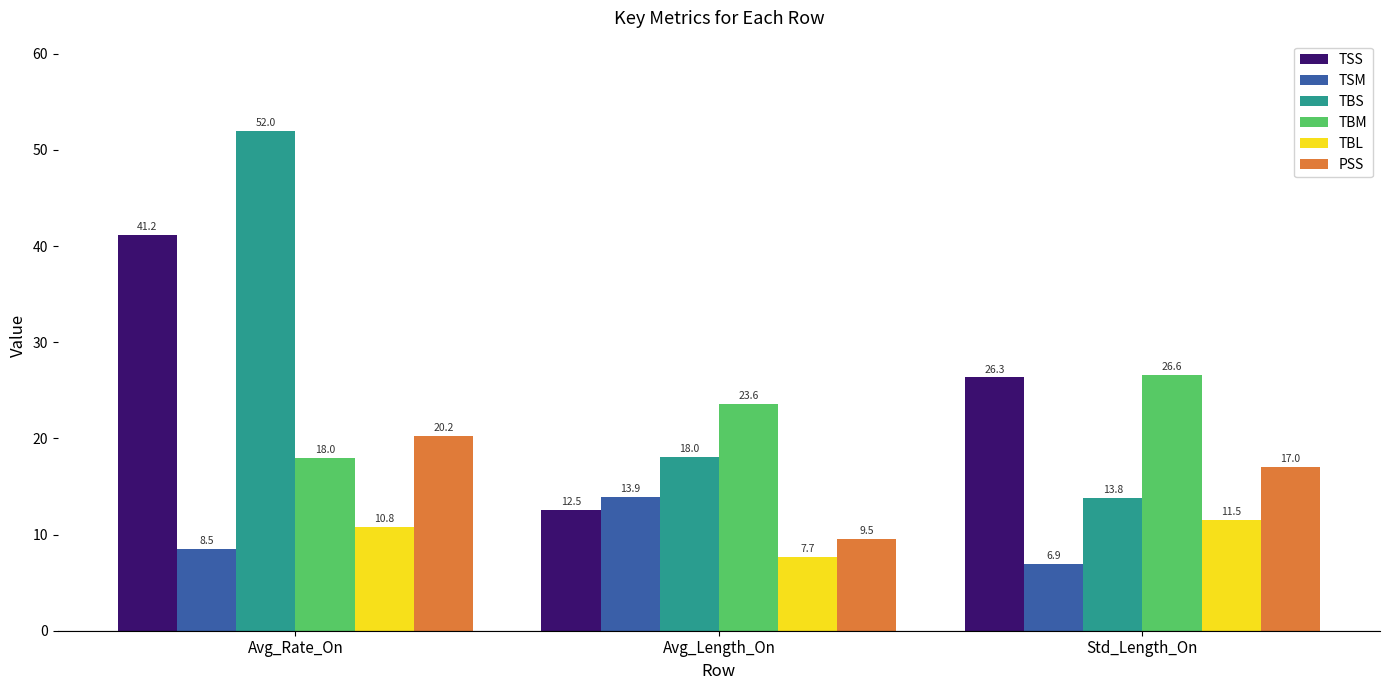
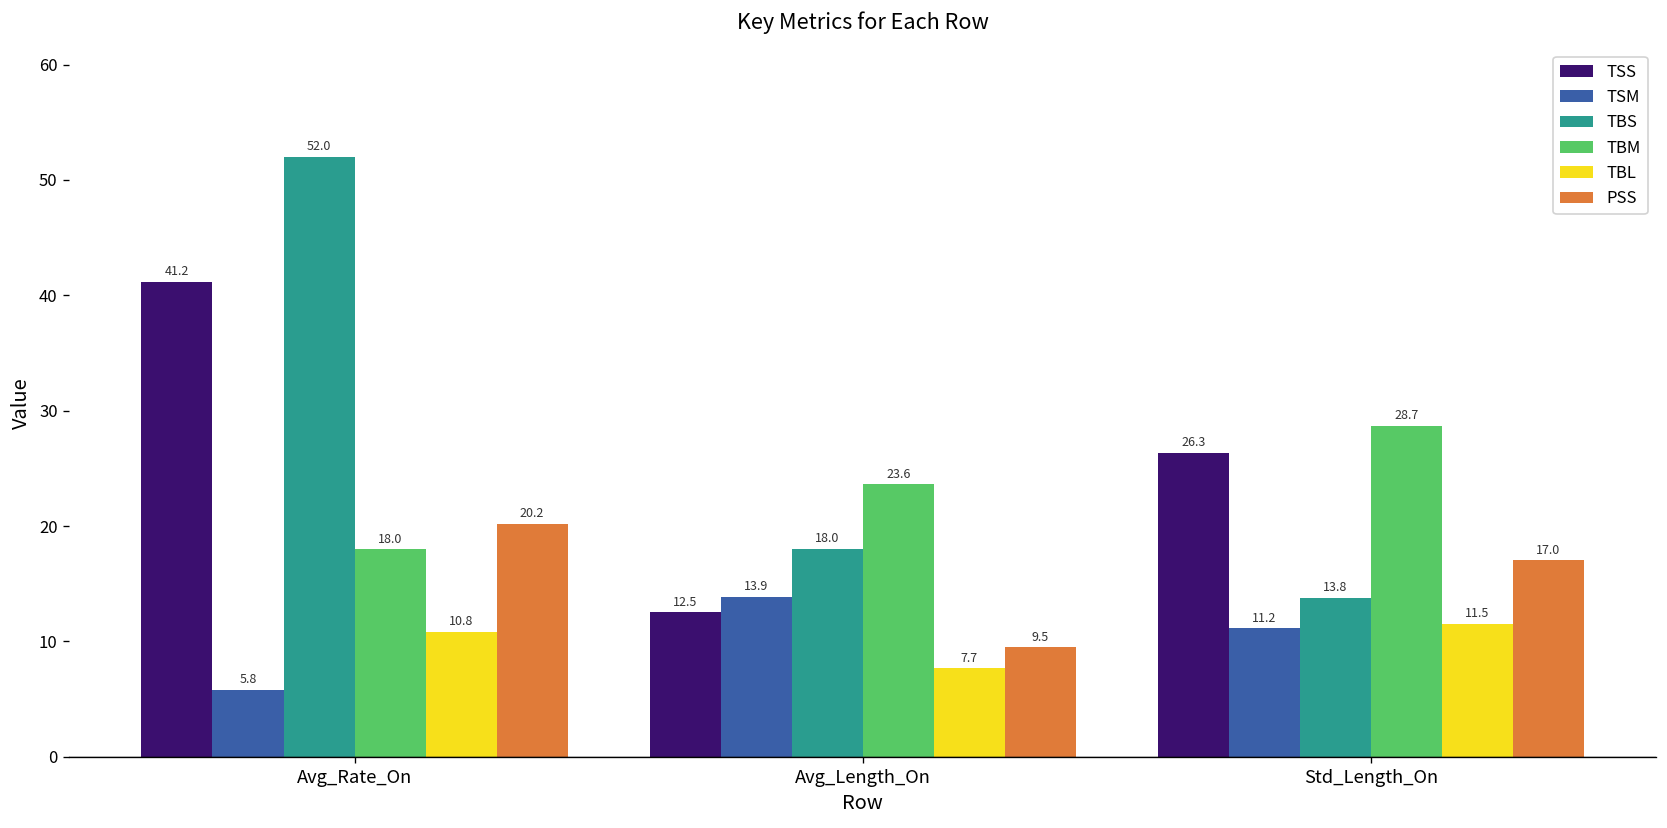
  {
    "TSS": {
      "Avg_Rate_On": 41.2,
      "Avg_Length_On": 12.5,
      "Std_Length_On": 26.3
    },
    "TSM": {
-     "Avg_Rate_On": 8.5,
+     "Avg_Rate_On": 5.8,
      "Avg_Length_On": 13.9,
-     "Std_Length_On": 6.9
+     "Std_Length_On": 11.2
    },
    "TBS": {
      "Avg_Rate_On": 52.0,
      "Avg_Length_On": 18.0,
      "Std_Length_On": 13.8
    },
    "TBM": {
      "Avg_Rate_On": 18.0,
      "Avg_Length_On": 23.6,
-     "Std_Length_On": 26.6
+     "Std_Length_On": 28.7
    },
    "TBL": {
      "Avg_Rate_On": 10.8,
      "Avg_Length_On": 7.7,
      "Std_Length_On": 11.5
    },
    "PSS": {
      "Avg_Rate_On": 20.2,
      "Avg_Length_On": 9.5,
      "Std_Length_On": 17.0
    }
  }
